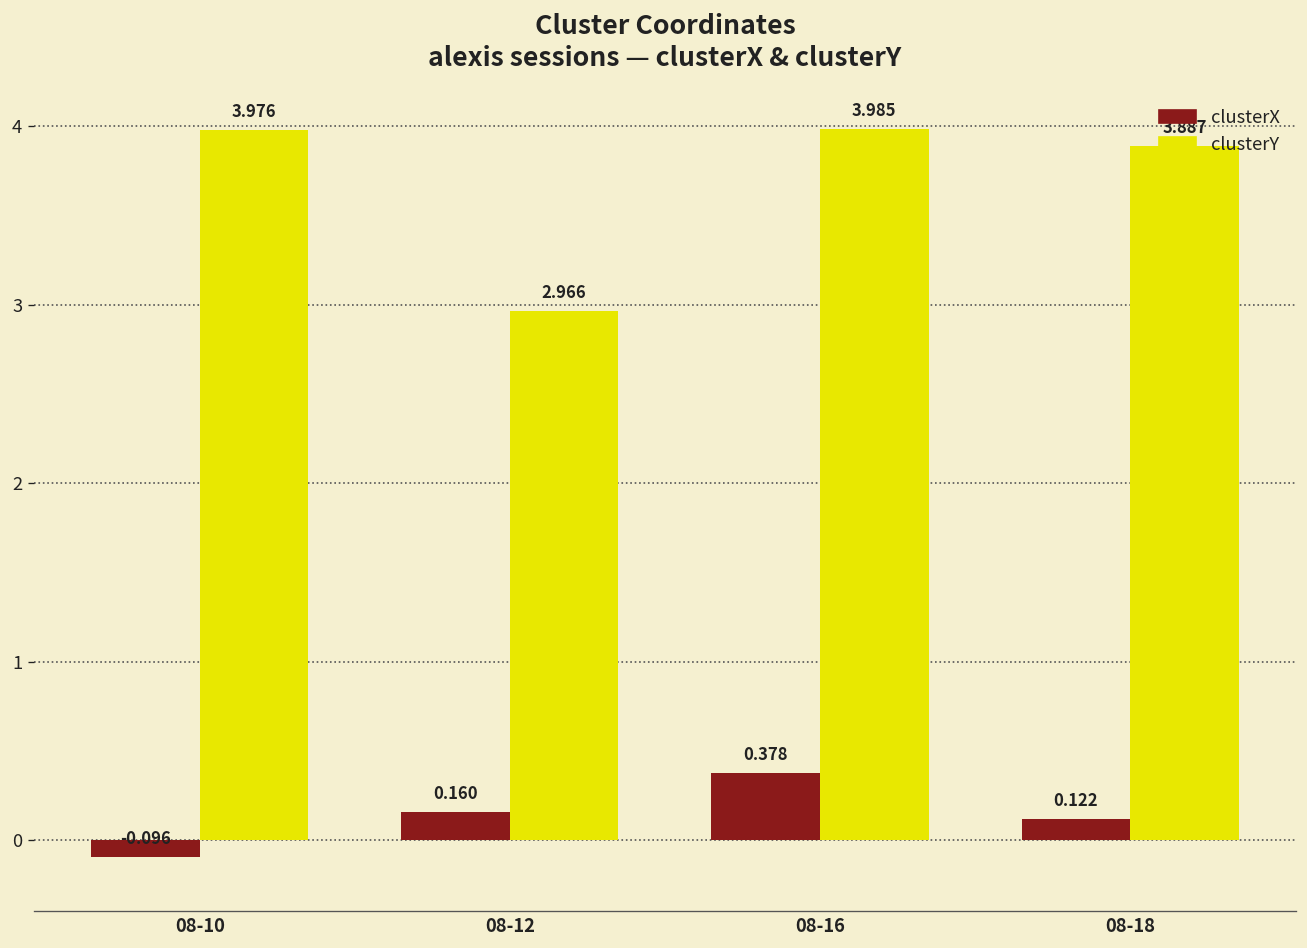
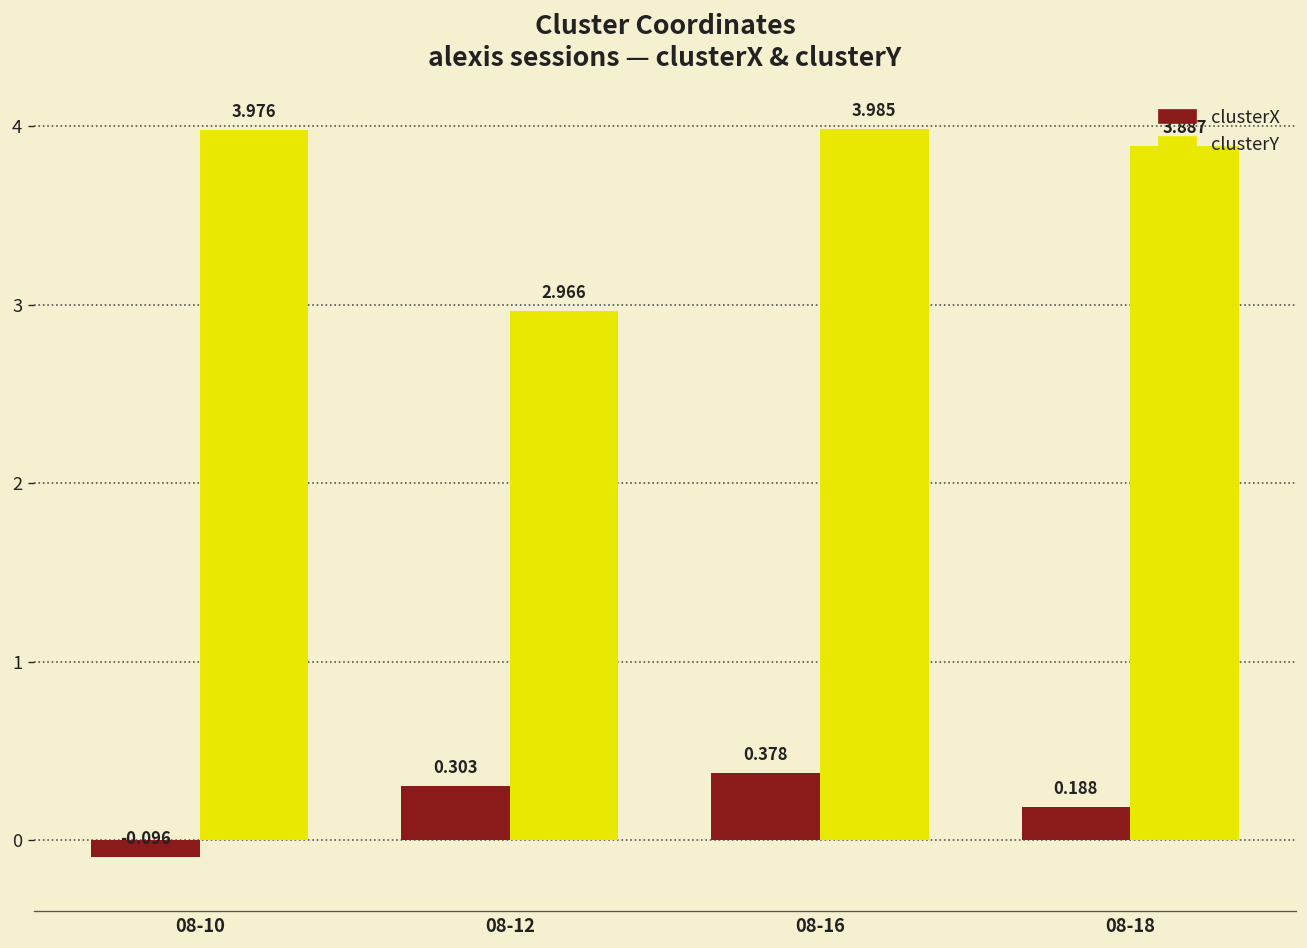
  {
    "clusterX": {
      "08-10": -0.096,
-     "08-12": 0.160,
+     "08-12": 0.303,
      "08-16": 0.378,
-     "08-18": 0.122
+     "08-18": 0.188
    },
    "clusterY": {
      "08-10": 3.976,
      "08-12": 2.966,
      "08-16": 3.985,
      "08-18": 3.887
    }
  }
